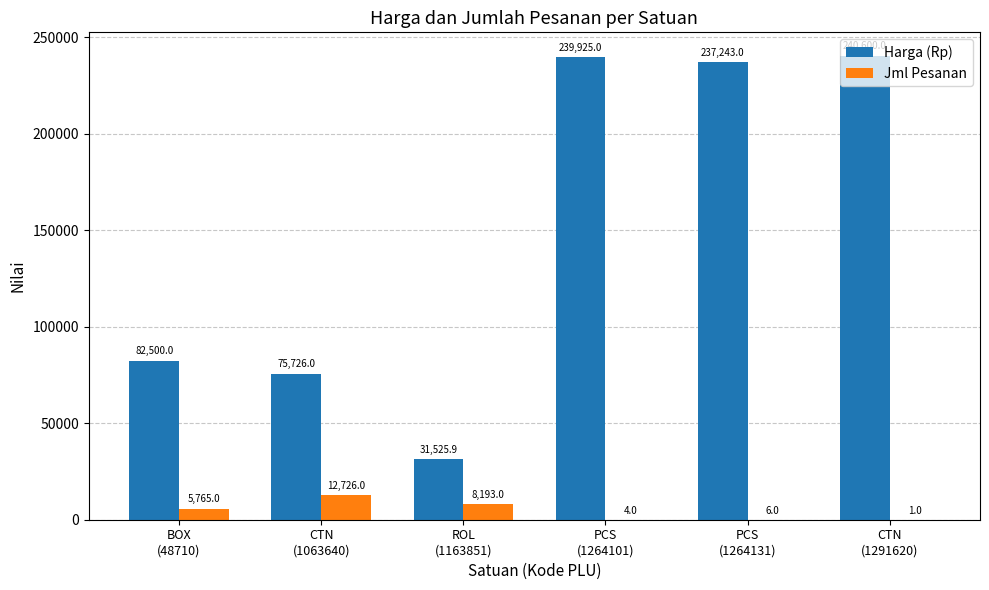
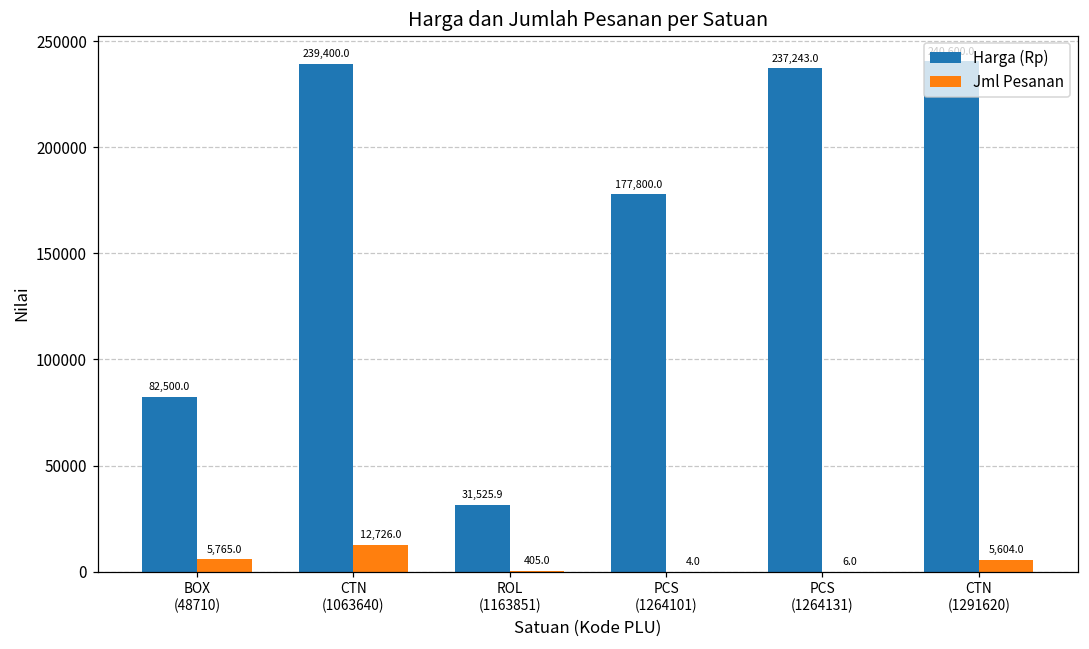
  {
    "Harga (Rp)": {
      "BOX (48710)": "82,500.0",
-     "CTN (1063640)": "75,726.0",
+     "CTN (1063640)": "239,400.0",
      "ROL (1163851)": "31,525.9",
-     "PCS (1264101)": "239,925.0",
+     "PCS (1264101)": "177,800.0",
      "PCS (1264131)": "237,243.0"
    },
    "Jml Pesanan": {
      "BOX (48710)": "5,765.0",
      "CTN (1063640)": "12,726.0",
-     "ROL (1163851)": "8,193.0",
+     "ROL (1163851)": "405.0",
      "PCS (1264101)": "4.0",
      "PCS (1264131)": "6.0",
-     "CTN (1291620)": "1.0"
+     "CTN (1291620)": "5,604.0"
    }
  }
